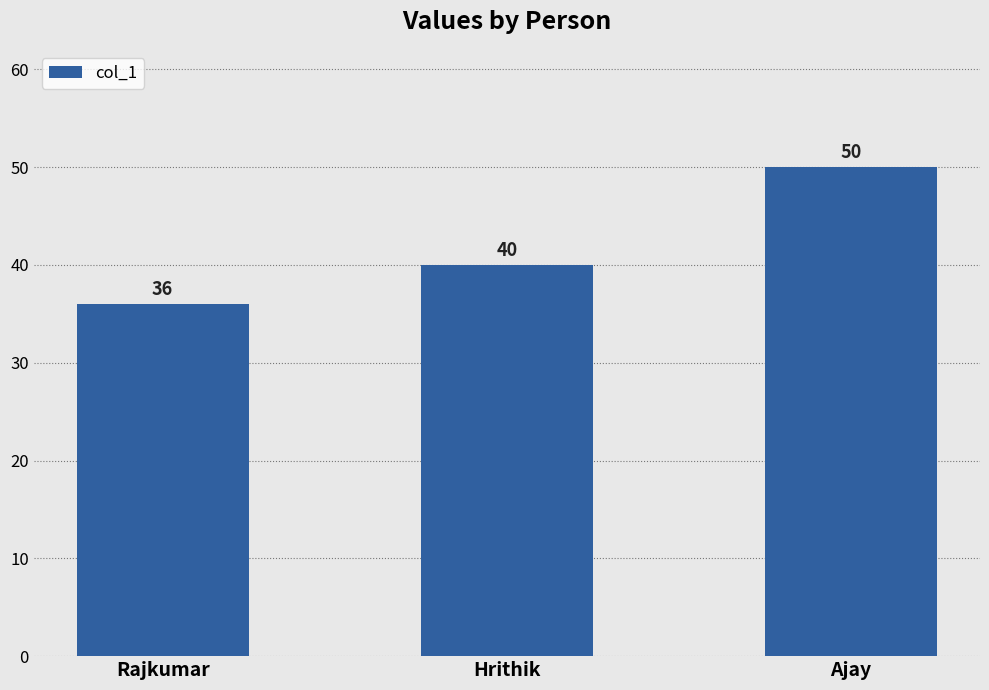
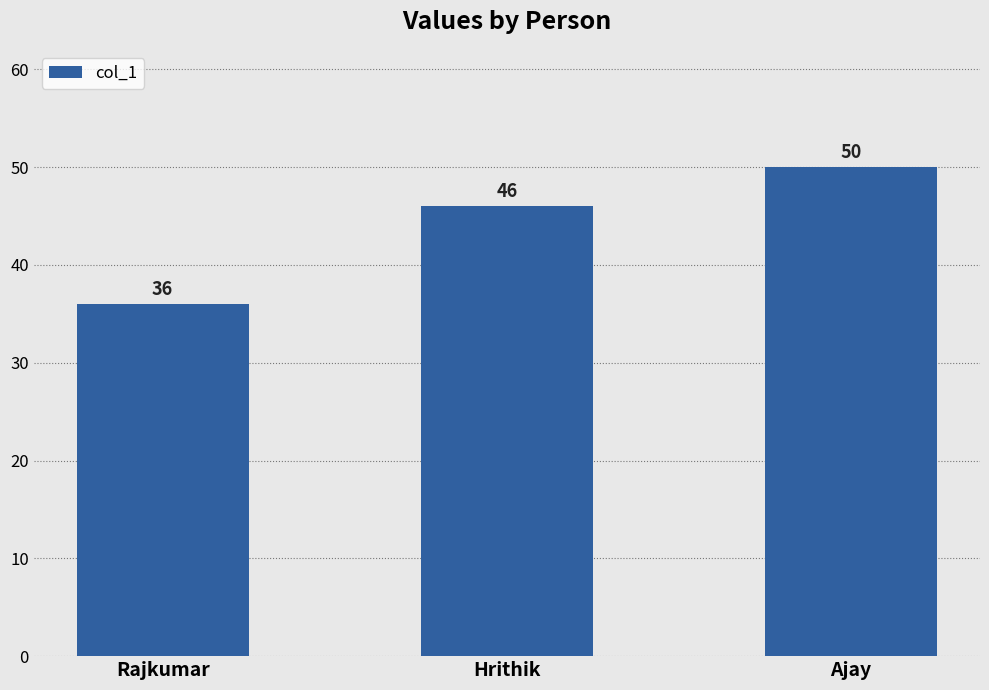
  {
    "Rajkumar": 36,
-   "Hrithik": 40,
+   "Hrithik": 46,
    "Ajay": 50
  }
